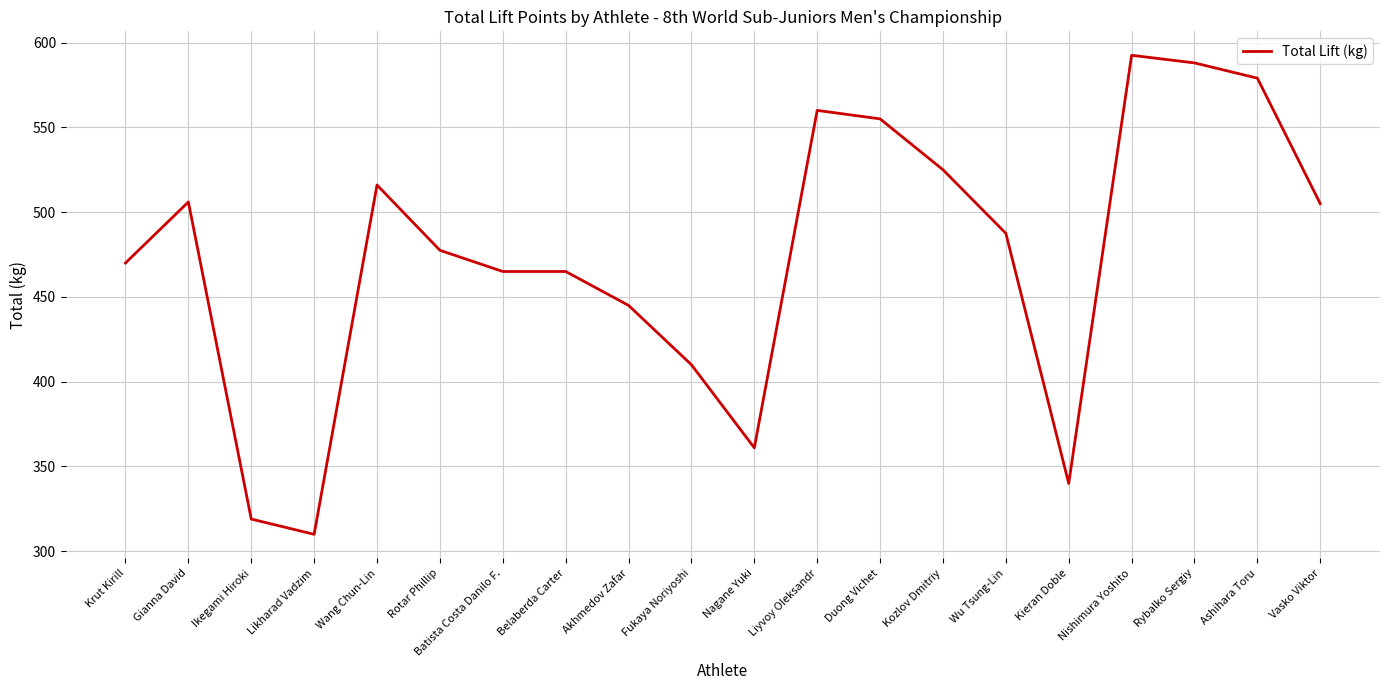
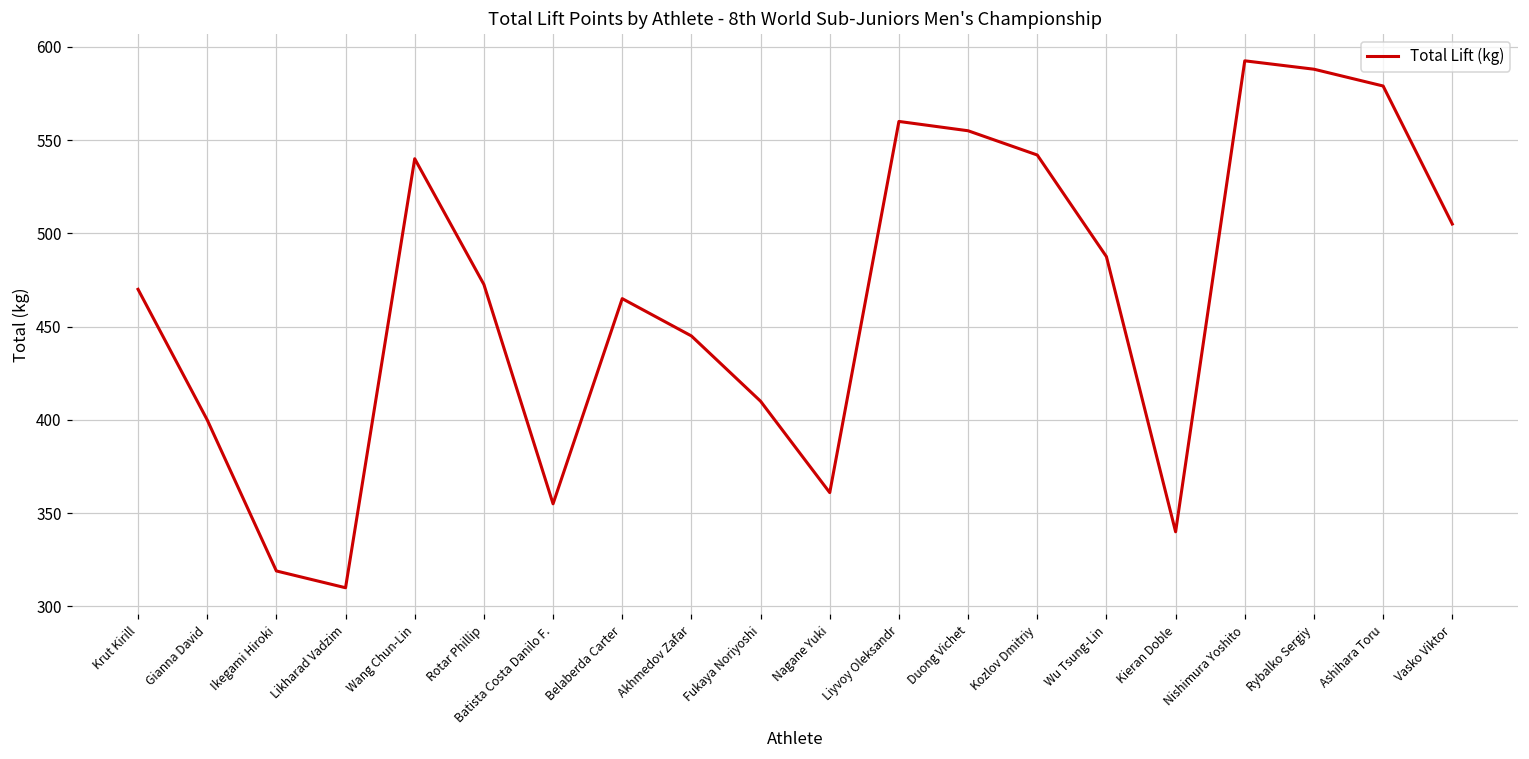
  {
    "Krut Kirill": 470,
-   "Gianna David": 506,
+   "Gianna David": 400,
    "Ikegami Hiroki": 319,
    "Likharad Vadzim": 310,
-   "Wang Chun-Lin": 516,
-   "Rotar Phillip": 478,
-   "Batista Costa Danilo F.": 465,
+   "Wang Chun-Lin": 540,
+   "Rotar Phillip": 473,
+   "Batista Costa Danilo F.": 355,
    "Belaberda Carter": 465,
    "Akhmedov Zafar": 445,
    "Fukaya Noriyoshi": 410,
    "Nagane Yuki": 361,
    "Liyvoy Oleksandr": 560,
    "Duong Vichet": 555,
-   "Kozlov Dmitriy": 525,
+   "Kozlov Dmitriy": 542,
    "Wu Tsung-Lin": 488,
    "Kieran Doble": 340,
    "Nishimura Yoshito": 593,
    "Rybalko Sergiy": 588,
    "Ashihara Toru": 579,
    "Vasko Viktor": 505
  }
